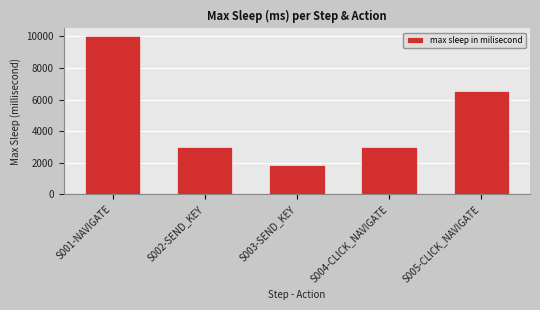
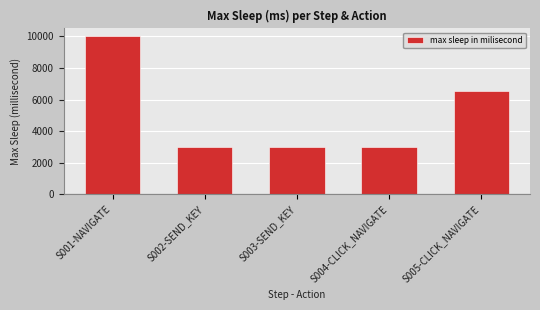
  {
    "S001-NAVIGATE": 10000,
    "S002-SEND_KEY": 3000,
-   "S003-SEND_KEY": 1900,
+   "S003-SEND_KEY": 3000,
    "S004-CLICK_NAVIGATE": 3000,
    "S005-CLICK_NAVIGATE": 6500
  }
